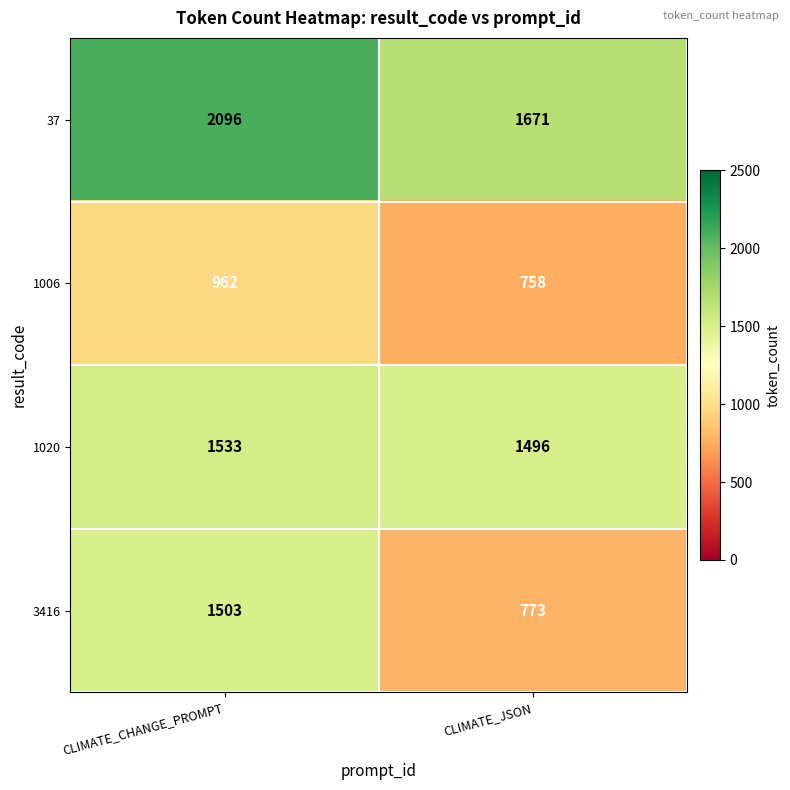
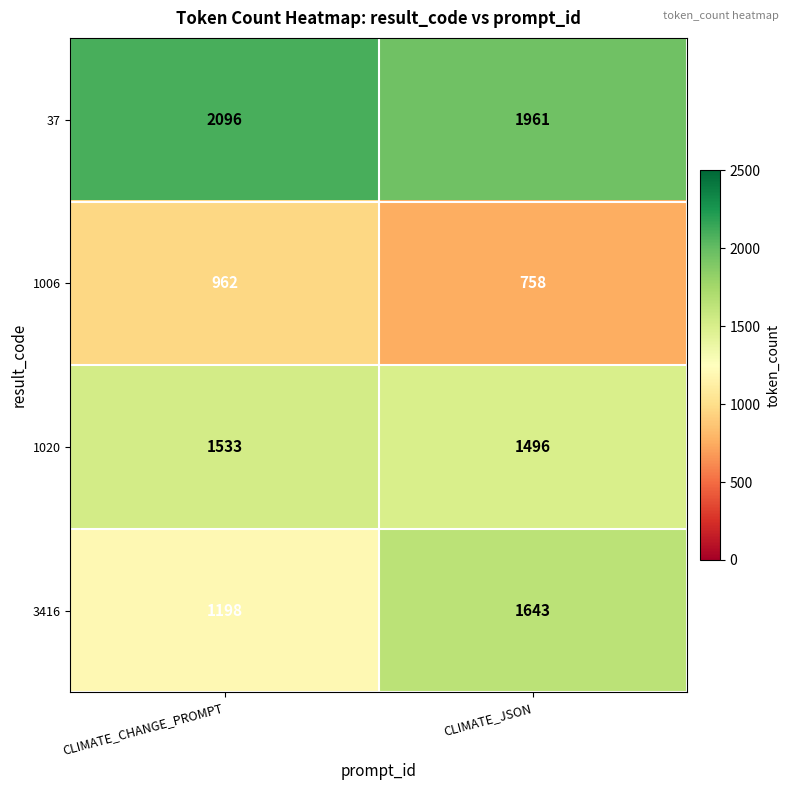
  {
    "37": {
      "CLIMATE_CHANGE_PROMPT": 2096,
-     "CLIMATE_JSON": 1671
+     "CLIMATE_JSON": 1961
    },
    "1006": {
      "CLIMATE_CHANGE_PROMPT": 962,
      "CLIMATE_JSON": 758
    },
    "1020": {
      "CLIMATE_CHANGE_PROMPT": 1533,
      "CLIMATE_JSON": 1496
    },
    "3416": {
-     "CLIMATE_CHANGE_PROMPT": 1503,
-     "CLIMATE_JSON": 773
+     "CLIMATE_CHANGE_PROMPT": 1198,
+     "CLIMATE_JSON": 1643
    }
  }
